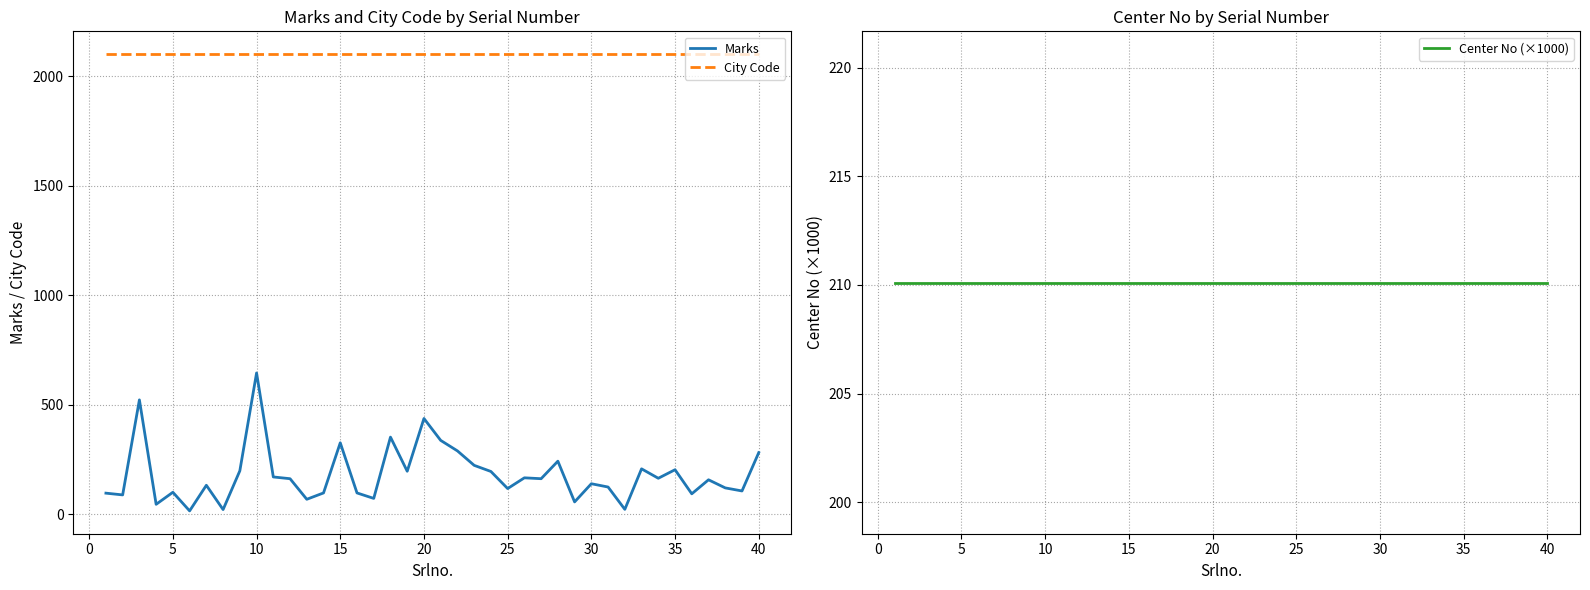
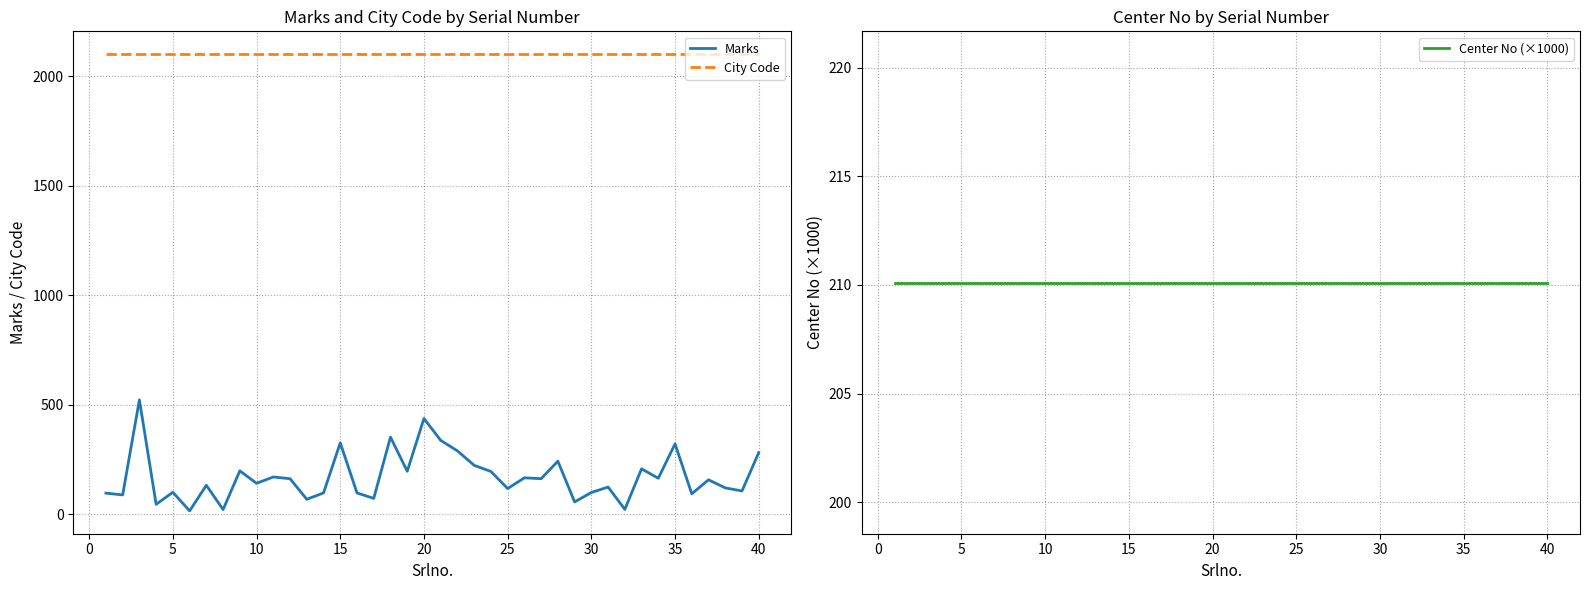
  {
    "Marks and City Code by Serial Number": {
      "Marks": {
        "5": 100,
-       "10": 650,
+       "10": 140,
        "15": 330,
        "20": 440,
        "25": 120,
-       "30": 140,
-       "35": 200,
+       "30": 100,
+       "35": 320,
        "40": 280
      },
      "City Code": {
        "5": 2100,
        "10": 2100,
        "15": 2100,
        "20": 2100,
        "25": 2100,
        "30": 2100,
        "35": 2100
      }
    },
    "Center No by Serial Number": {
      "5": 210.1,
      "10": 210.1,
      "15": 210.1,
      "20": 210.1,
      "25": 210.1,
      "30": 210.1,
      "35": 210.1,
      "40": 210.1
    }
  }
